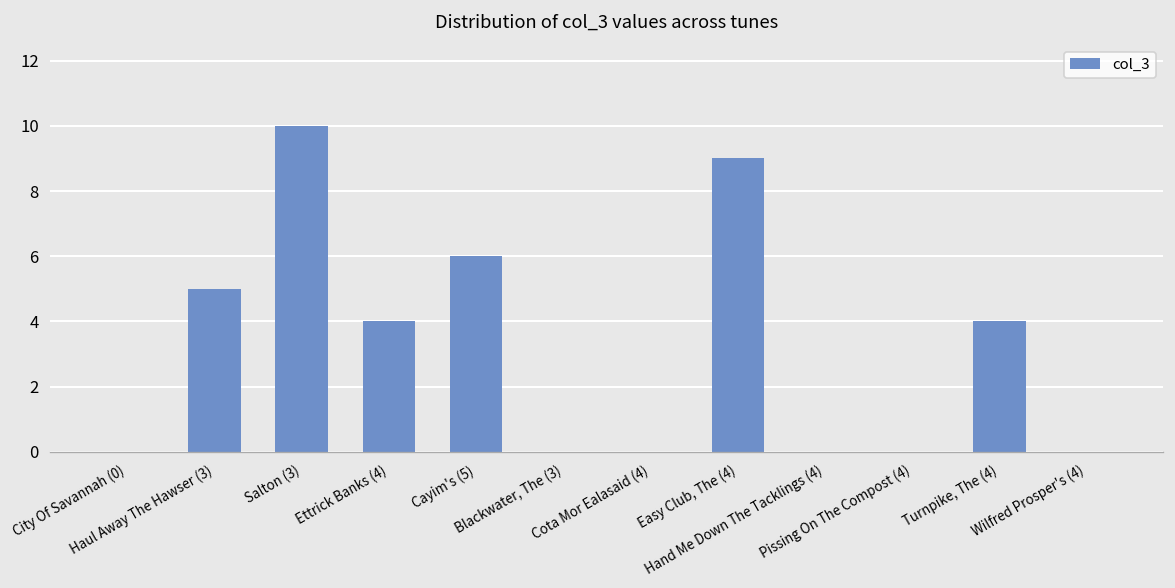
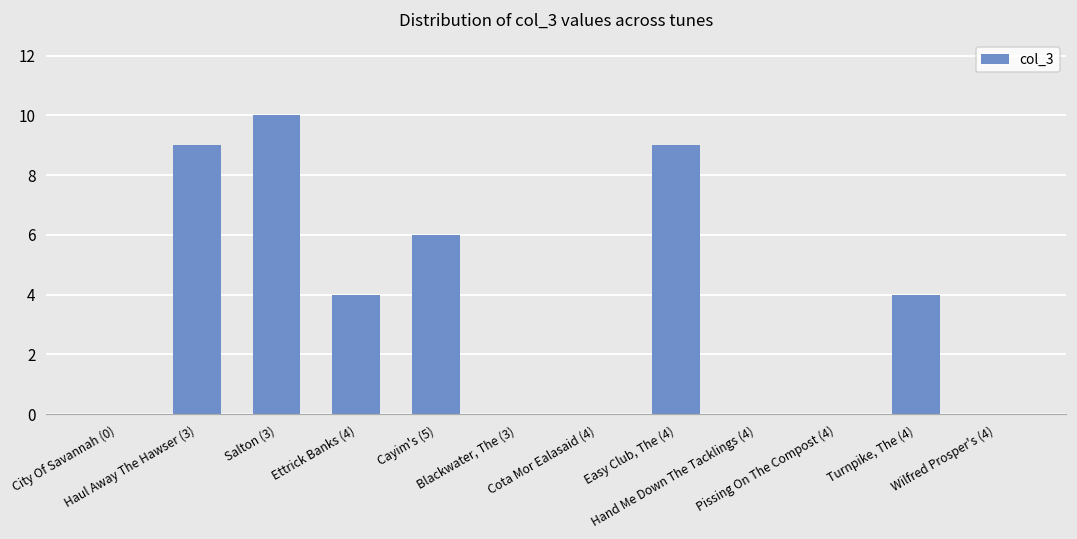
  {
    "City Of Savannah (0)": 0,
-   "Haul Away The Hawser (3)": 5,
+   "Haul Away The Hawser (3)": 9,
    "Salton (3)": 10,
    "Ettrick Banks (4)": 4,
    "Cayim's (5)": 6,
    "Blackwater, The (3)": 0,
    "Cota Mor Ealasaid (4)": 0,
    "Easy Club, The (4)": 9,
    "Hand Me Down The Tacklings (4)": 0,
    "Pissing On The Compost (4)": 0,
    "Turnpike, The (4)": 4,
    "Wilfred Prosper's (4)": 0
  }
